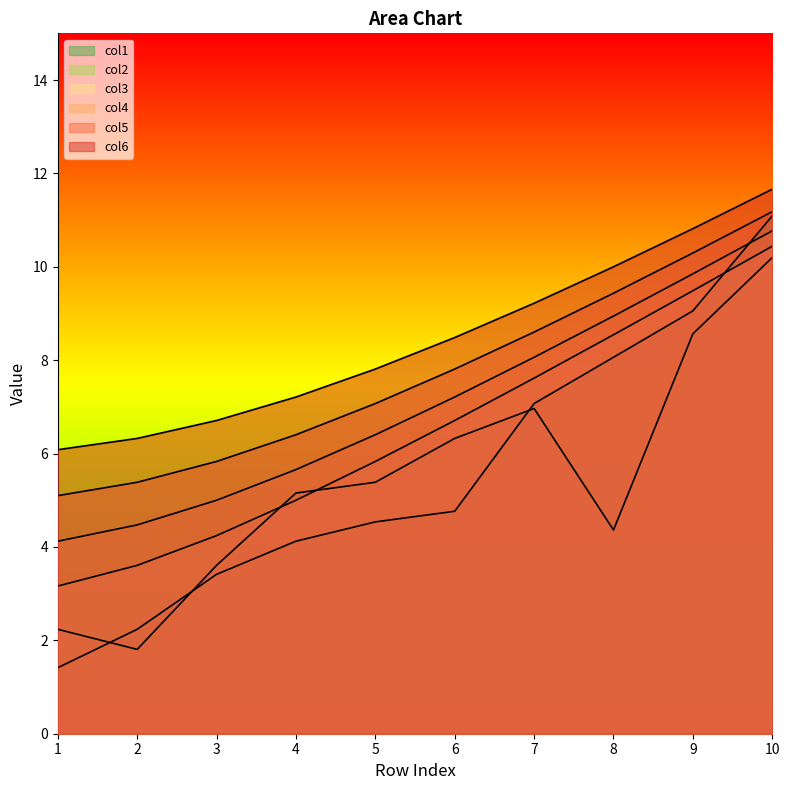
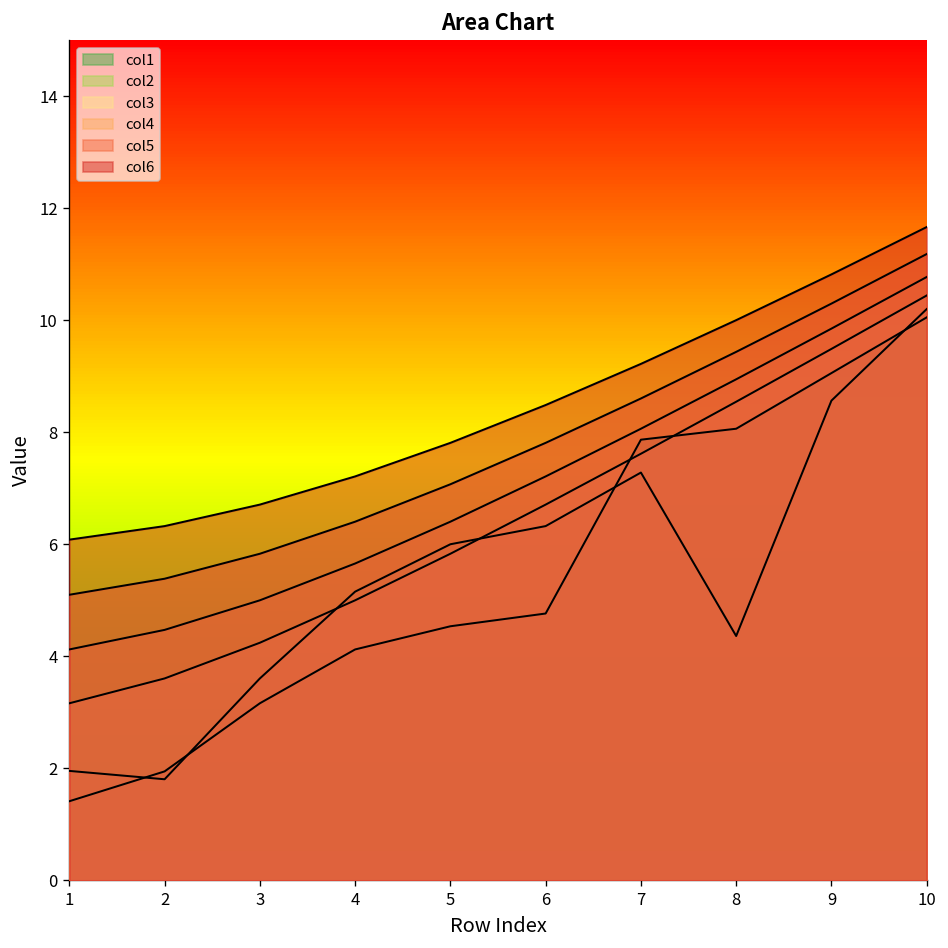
  {
    "col1": {
      "1": 1.4,
-     "2": 2.2,
-     "3": 3.4,
+     "2": 1.9,
+     "3": 3.2,
      "4": 4.1,
      "5": 4.5,
      "6": 4.8,
-     "7": 7.1,
+     "7": 7.9,
      "8": 8.1,
      "9": 9.1,
-     "10": 11.1
+     "10": 10.0
    },
    "col2": {
-     "1": 2.2,
+     "1": 2.0,
      "2": 1.8,
      "3": 3.6,
      "4": 5.2,
-     "5": 5.4,
+     "5": 6.0,
      "6": 6.3,
-     "7": 7.0,
+     "7": 7.3,
      "8": 4.4,
      "9": 8.6,
      "10": 10.2
    }
  }
